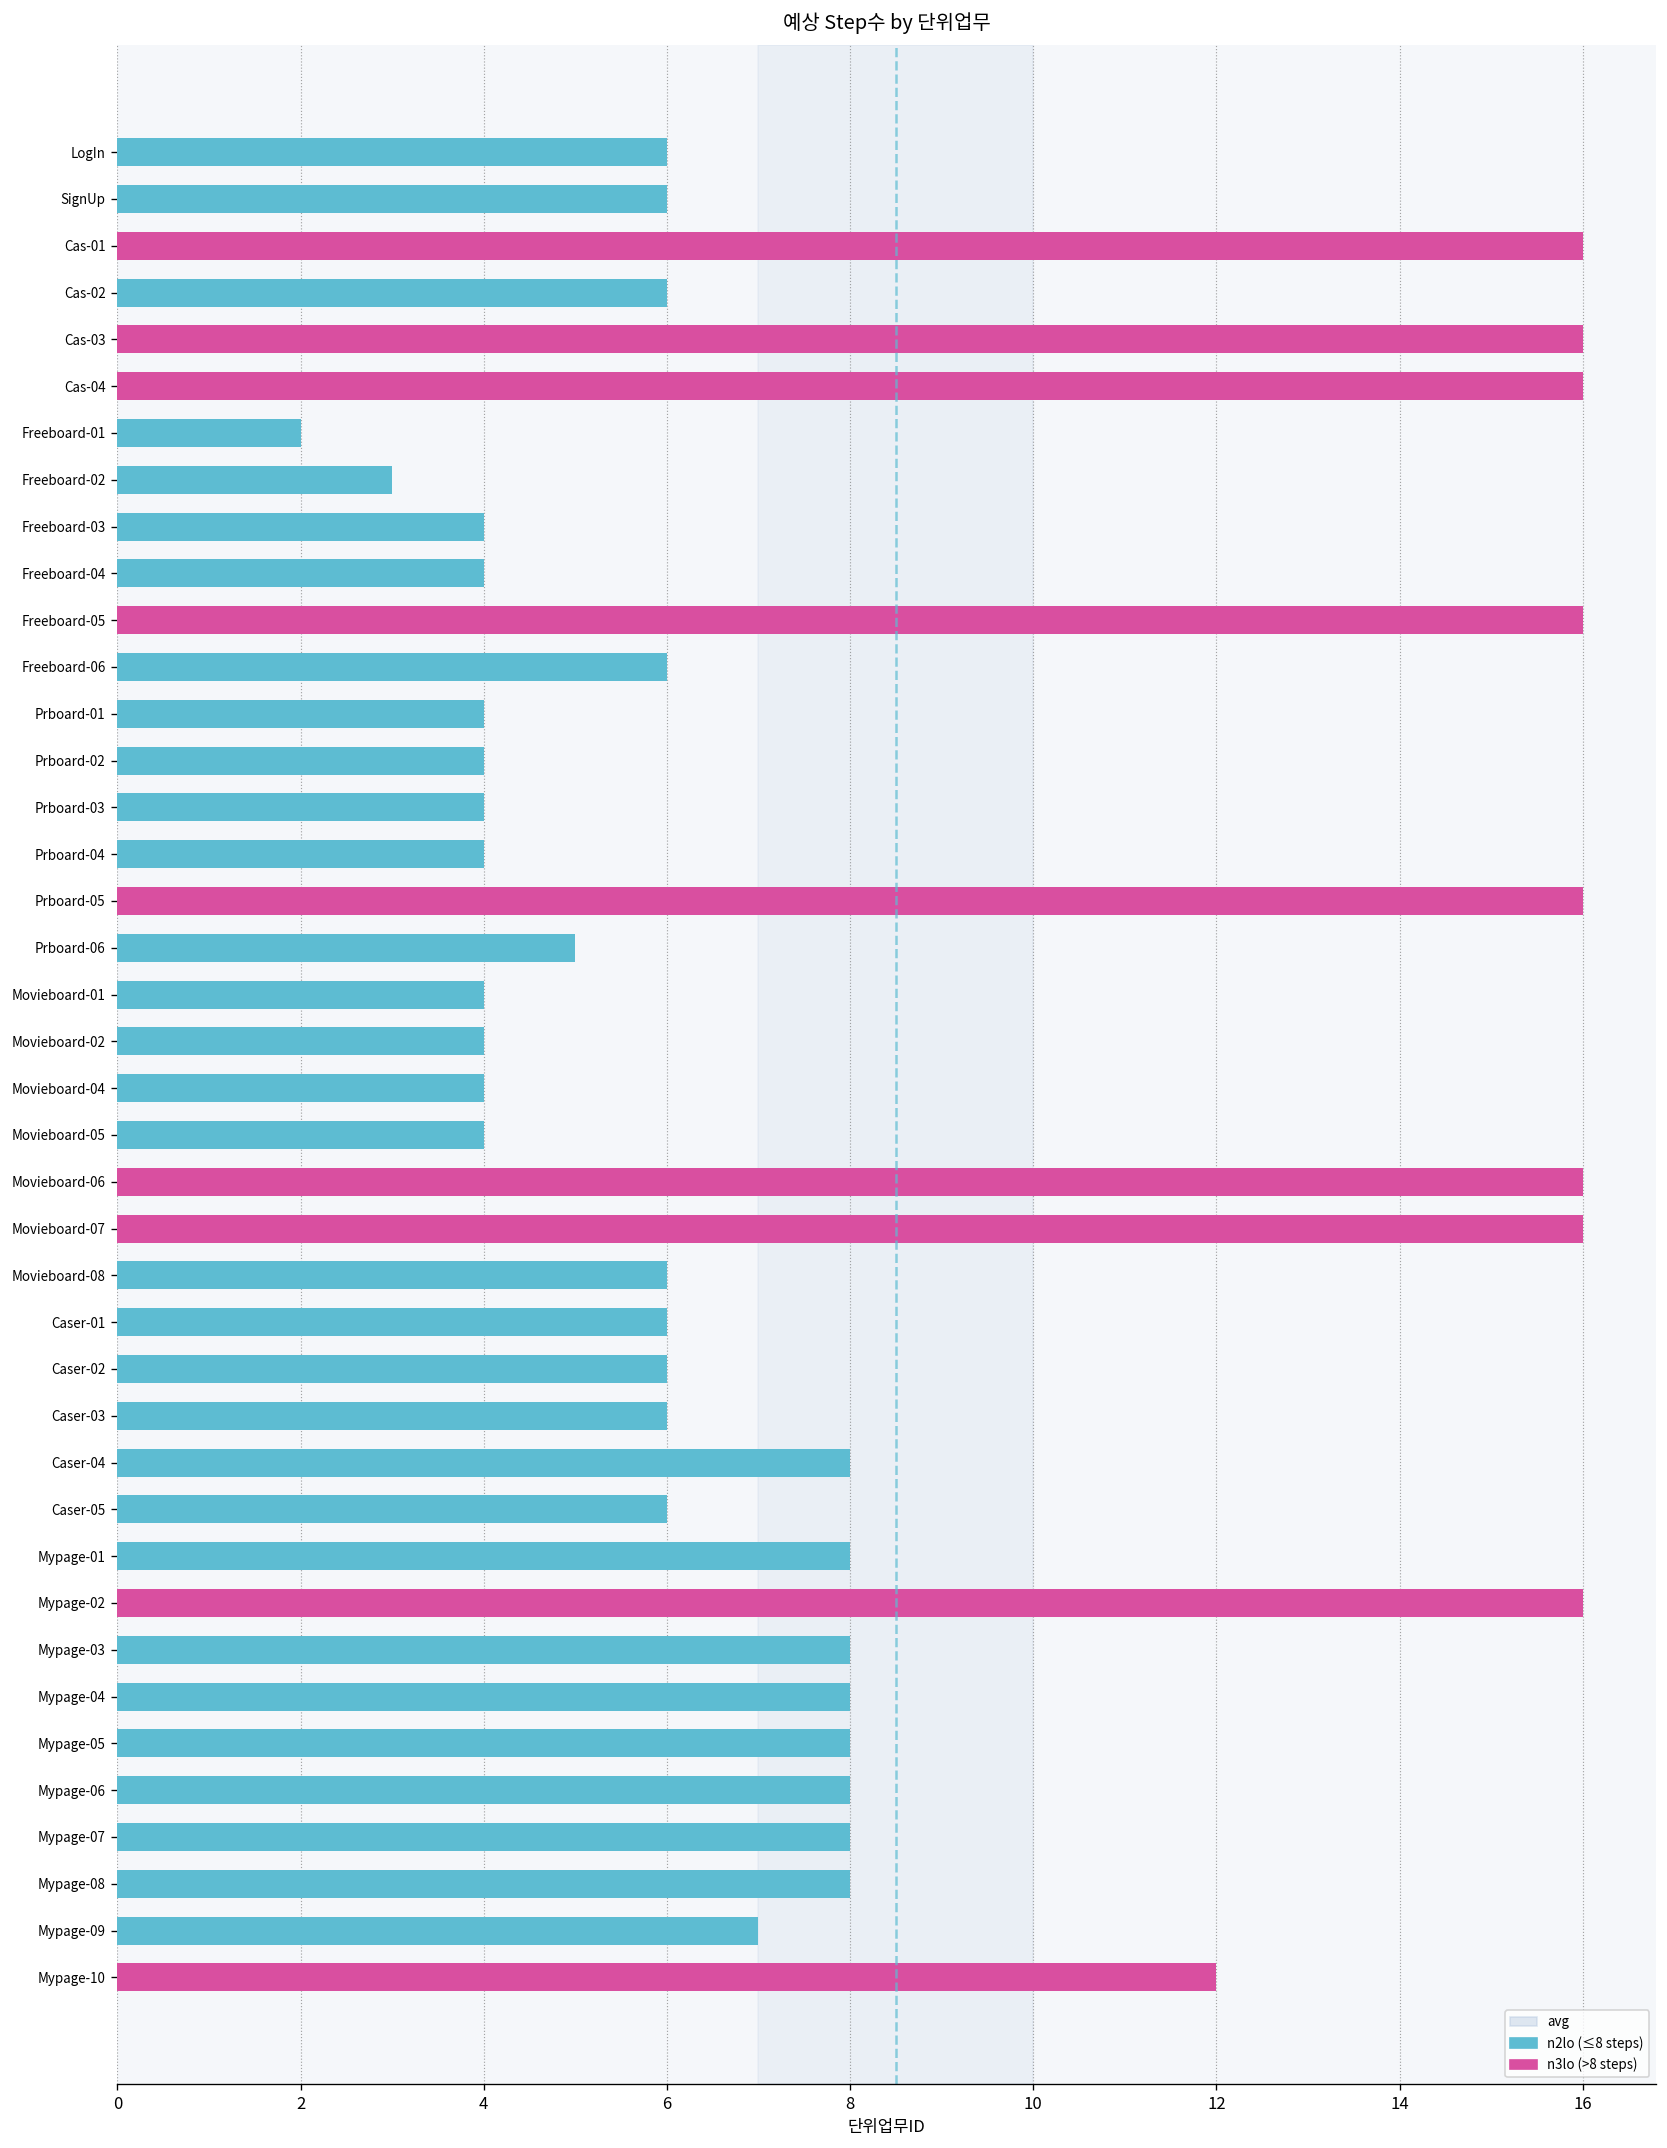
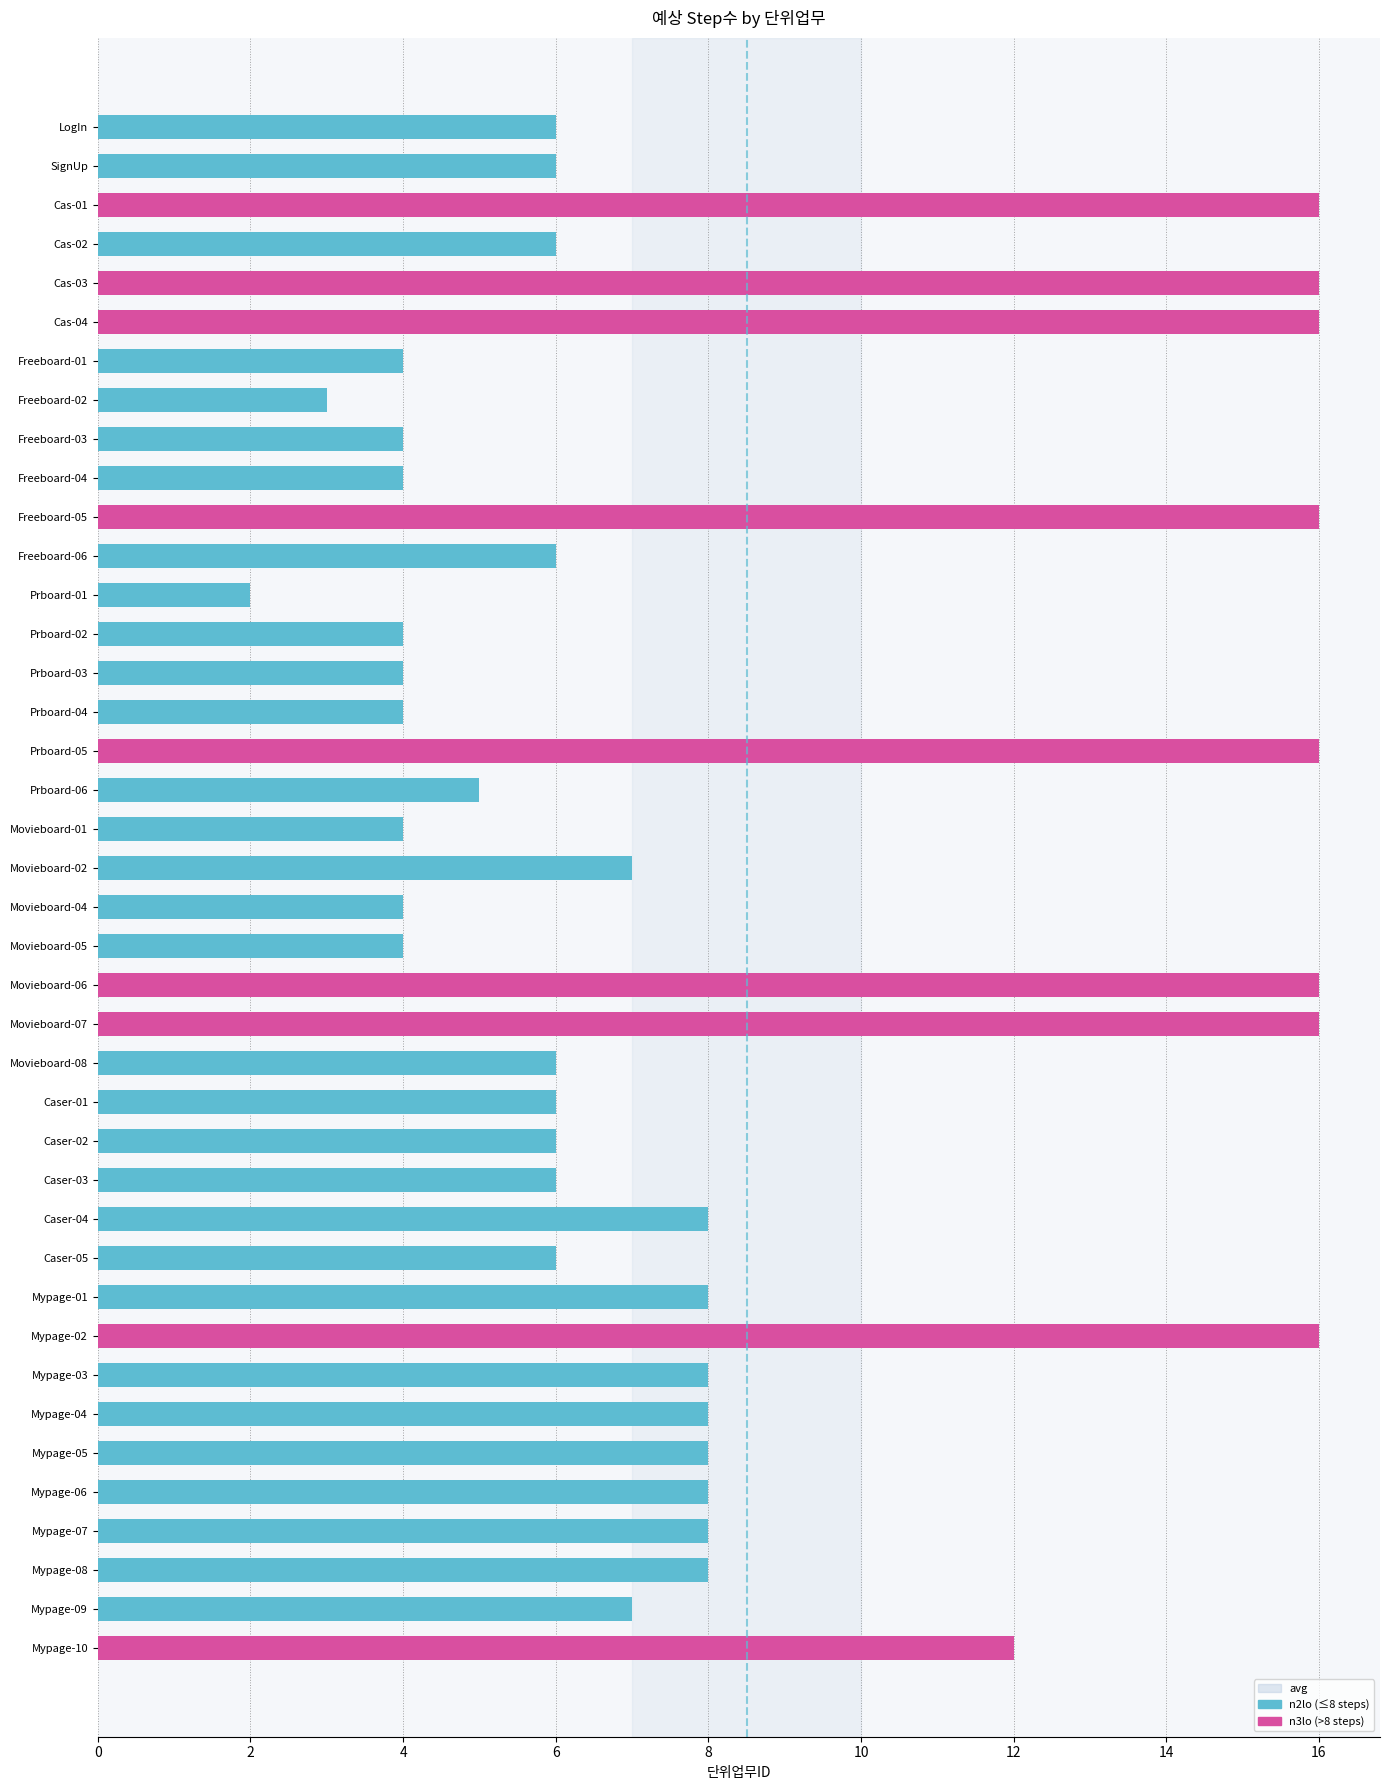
  {
    "LogIn": 6,
    "SignUp": 6,
    "Cas-01": 16,
    "Cas-02": 6,
    "Cas-03": 16,
    "Cas-04": 16,
-   "Freeboard-01": 2,
+   "Freeboard-01": 4,
    "Freeboard-02": 3,
    "Freeboard-03": 4,
    "Freeboard-04": 4,
    "Freeboard-05": 16,
    "Freeboard-06": 6,
-   "Prboard-01": 4,
+   "Prboard-01": 2,
    "Prboard-02": 4,
    "Prboard-03": 4,
    "Prboard-04": 4,
    "Prboard-05": 16,
    "Prboard-06": 5,
    "Movieboard-01": 4,
-   "Movieboard-02": 4,
+   "Movieboard-02": 7,
    "Movieboard-04": 4,
    "Movieboard-05": 4,
    "Movieboard-06": 16,
    "Movieboard-07": 16,
    "Movieboard-08": 6,
    "Caser-01": 6,
    "Caser-02": 6,
    "Caser-03": 6,
    "Caser-04": 8,
    "Caser-05": 6,
    "Mypage-01": 8,
    "Mypage-02": 16,
    "Mypage-03": 8,
    "Mypage-04": 8,
    "Mypage-05": 8,
    "Mypage-06": 8,
    "Mypage-07": 8,
    "Mypage-08": 8,
    "Mypage-09": 7,
    "Mypage-10": 12
  }
